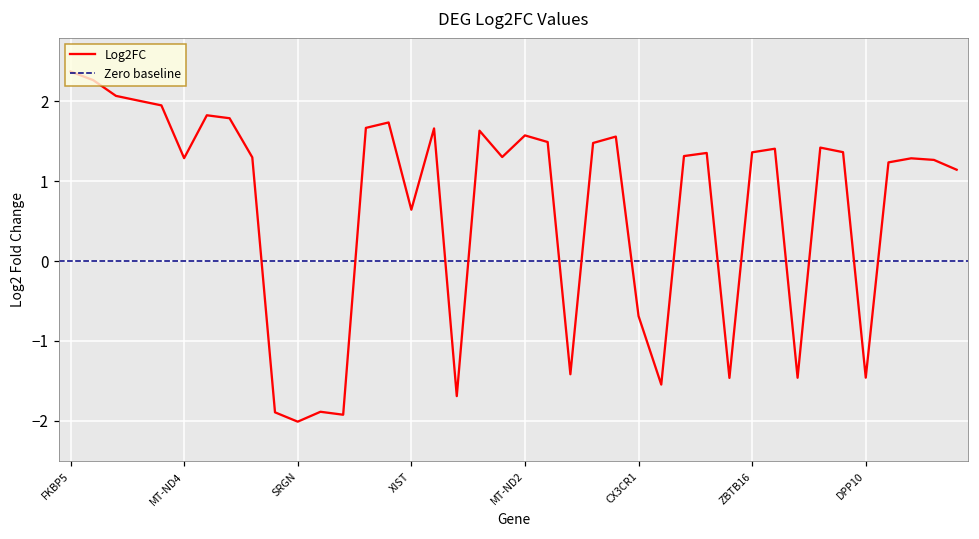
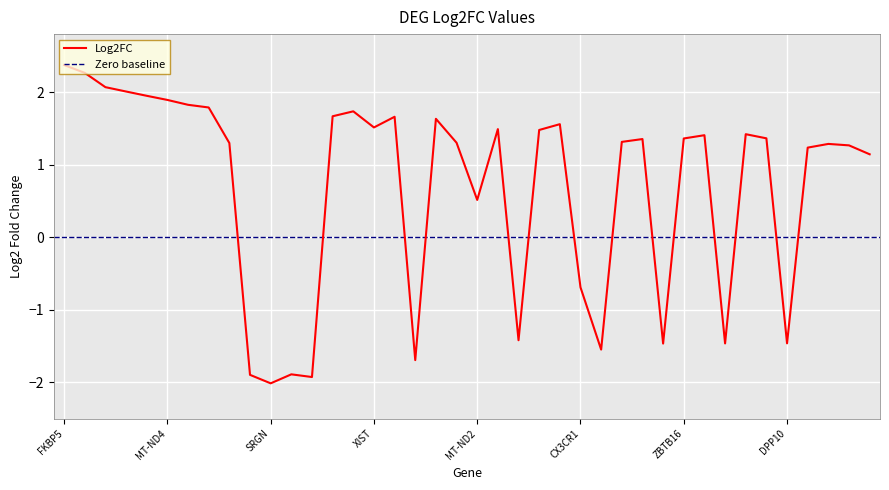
  {
-   "MT-ND4": 1.3,
+   "MT-ND4": 1.9,
    "SRGN": -2.0,
-   "XIST": 0.6,
-   "MT-ND2": 1.6,
+   "XIST": 1.5,
+   "MT-ND2": 0.5,
    "CX3CR1": -0.7,
    "ZBTB16": 1.4,
    "DPP10": -1.5
  }
